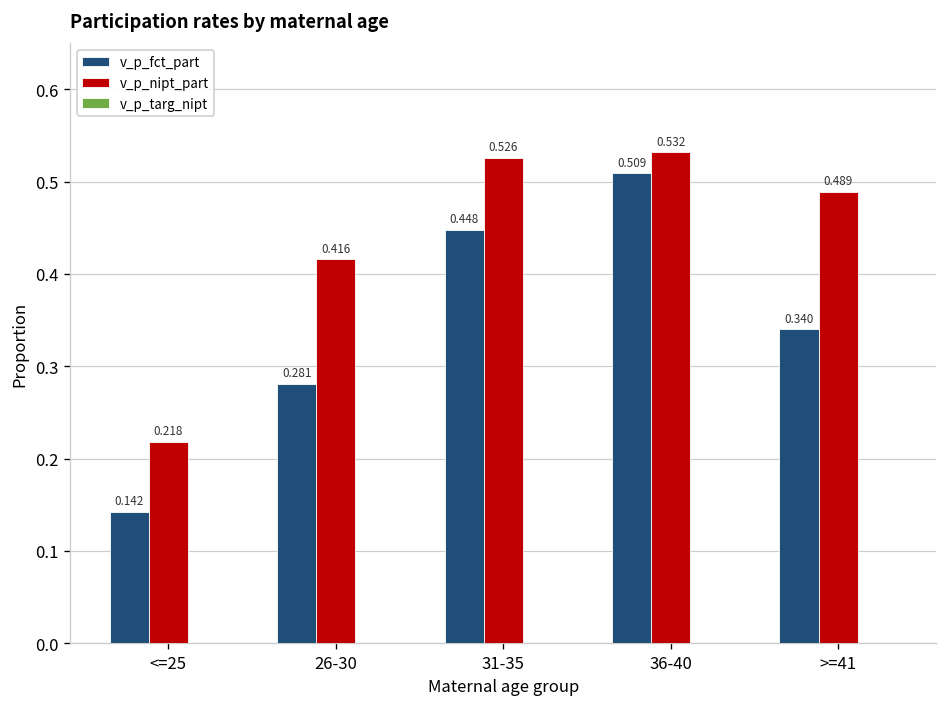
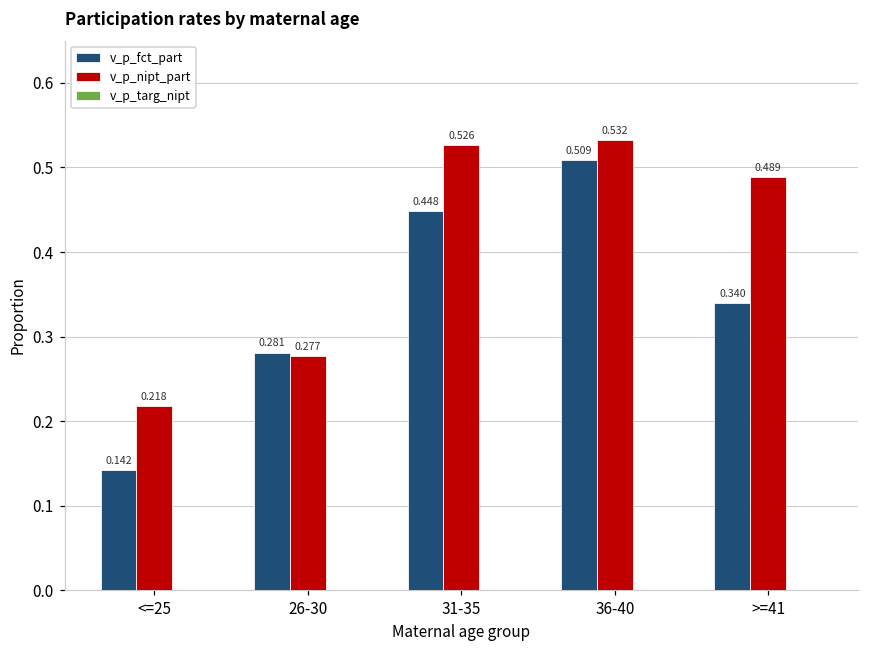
  {
    "v_p_fct_part": {
      "<=25": 0.142,
      "26-30": 0.281,
      "31-35": 0.448,
      "36-40": 0.509,
      ">=41": 0.340
    },
    "v_p_nipt_part": {
      "<=25": 0.218,
-     "26-30": 0.416,
+     "26-30": 0.277,
      "31-35": 0.526,
      "36-40": 0.532,
      ">=41": 0.489
    },
    "v_p_targ_nipt": {
      "<=25": 0.00,
      "26-30": 0.00,
      "31-35": 0.00,
      "36-40": 0.00,
      ">=41": 0.00
    }
  }
